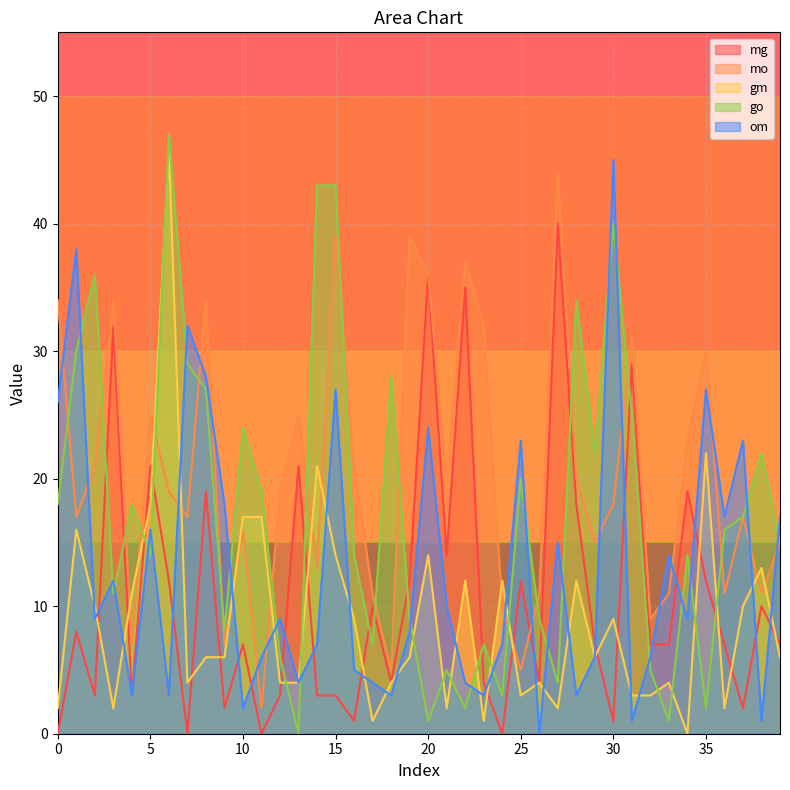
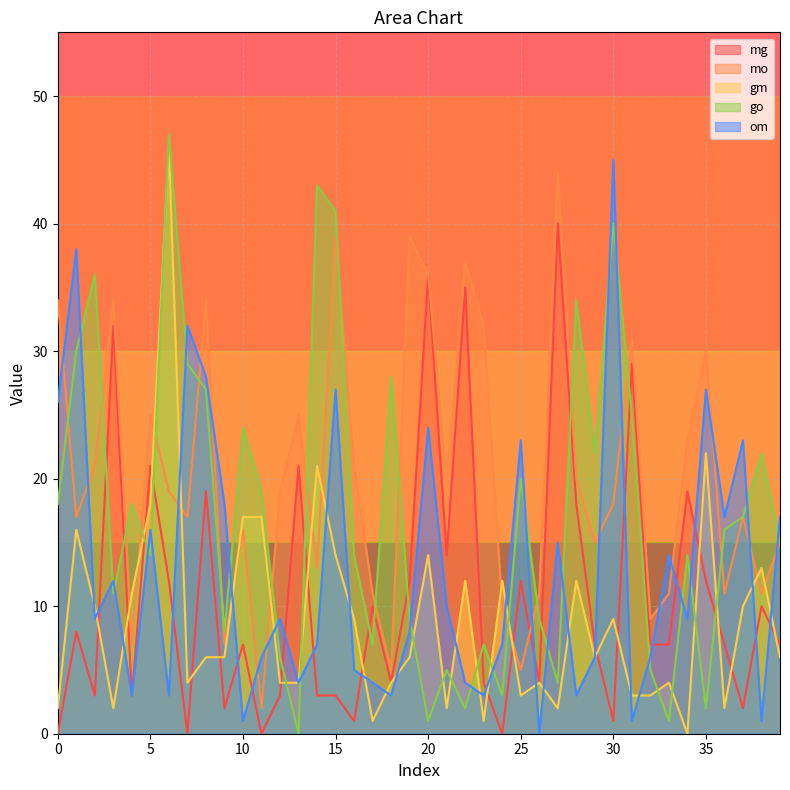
  {
    "go": {
      "0": 18,
      "5": 14,
      "10": 24,
-     "15": 43,
+     "15": 41,
      "20": 1,
      "25": 20,
      "30": 40,
      "35": 2
    },
    "om": {
      "0": 26,
      "5": 16,
-     "10": 2,
+     "10": 1,
      "15": 27,
      "20": 24,
      "25": 23,
      "30": 45,
      "35": 27
    }
  }
